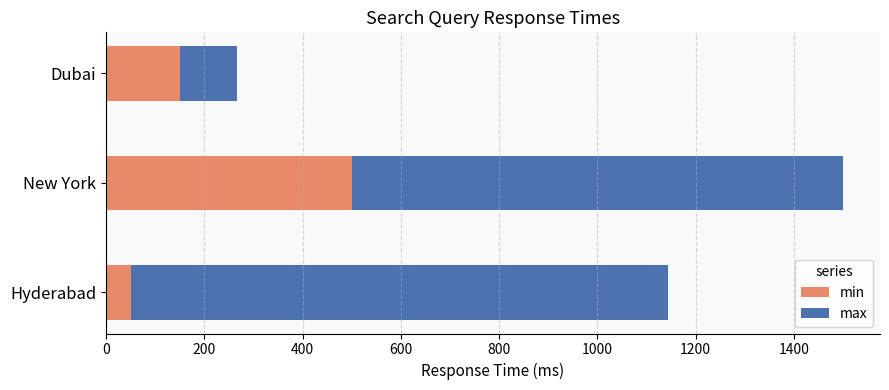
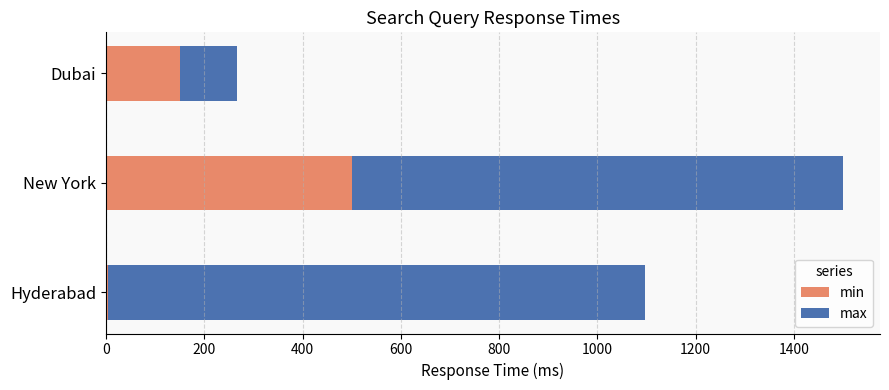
  {
    "min": {
      "Dubai": 150,
      "New York": 500,
-     "Hyderabad": 50
+     "Hyderabad": 10
    },
    "max": {
      "Dubai": 120,
      "New York": 1000,
      "Hyderabad": 1090
    }
  }
